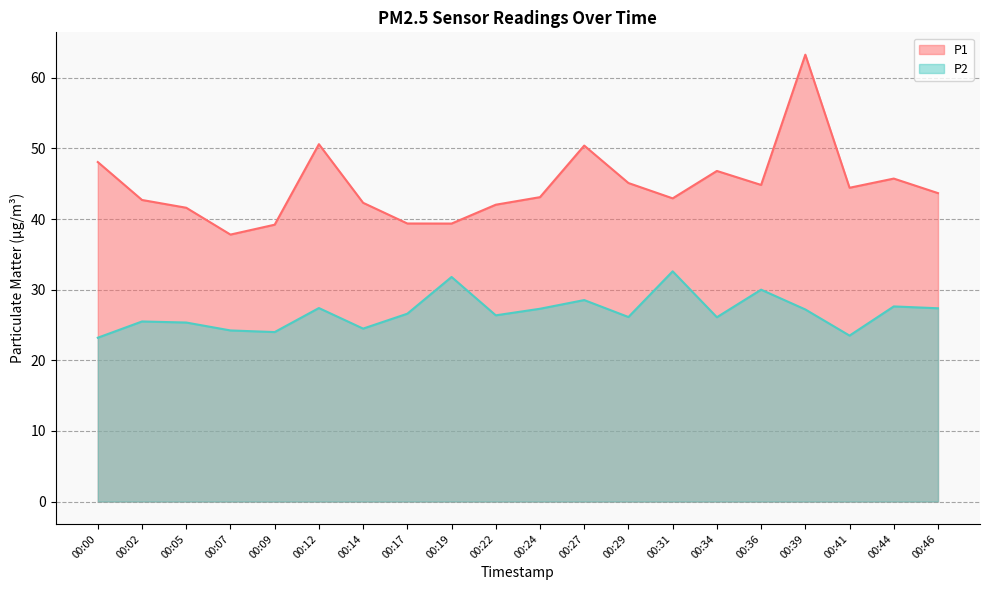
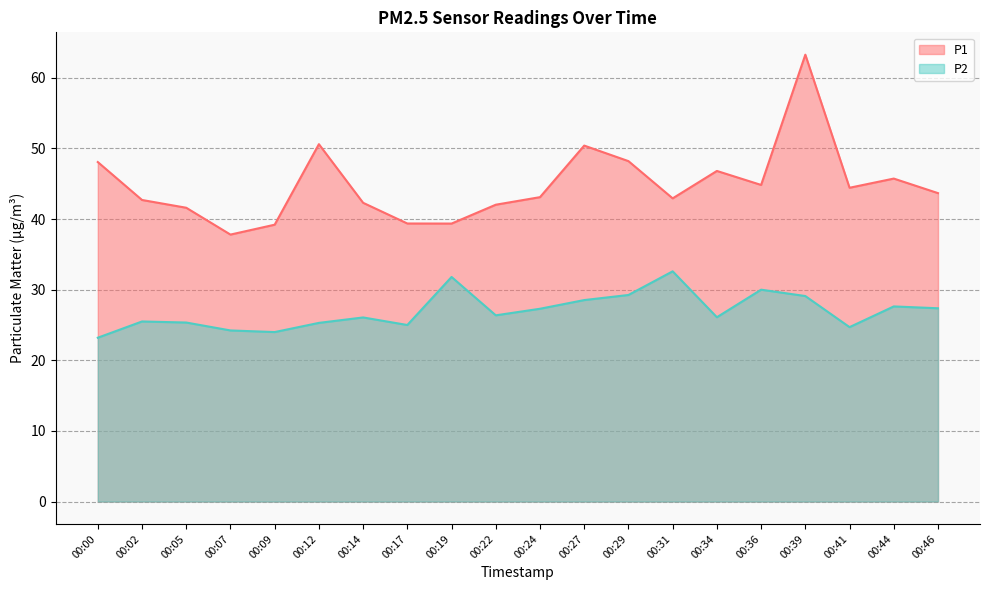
  {
    "P1": {
      "00:00": 48,
      "00:02": 43,
      "00:05": 42,
      "00:07": 38,
      "00:09": 39,
      "00:12": 51,
      "00:14": 42,
      "00:17": 39,
      "00:19": 39,
      "00:22": 42,
      "00:24": 43,
      "00:27": 50,
-     "00:29": 45,
+     "00:29": 48,
      "00:31": 43,
      "00:34": 47,
      "00:36": 45,
      "00:39": 63,
      "00:41": 44,
      "00:44": 46,
      "00:46": 44
    },
    "P2": {
      "00:00": 23,
      "00:02": 26,
      "00:05": 25,
      "00:07": 24,
      "00:09": 24,
-     "00:12": 27,
-     "00:14": 24,
-     "00:17": 27,
+     "00:12": 25,
+     "00:14": 26,
+     "00:17": 25,
      "00:19": 32,
      "00:22": 26,
      "00:24": 27,
      "00:27": 29,
-     "00:29": 26,
+     "00:29": 29,
      "00:31": 33,
      "00:34": 26,
      "00:36": 30,
-     "00:39": 27,
-     "00:41": 24,
+     "00:39": 29,
+     "00:41": 25,
      "00:44": 28,
      "00:46": 27
    }
  }
